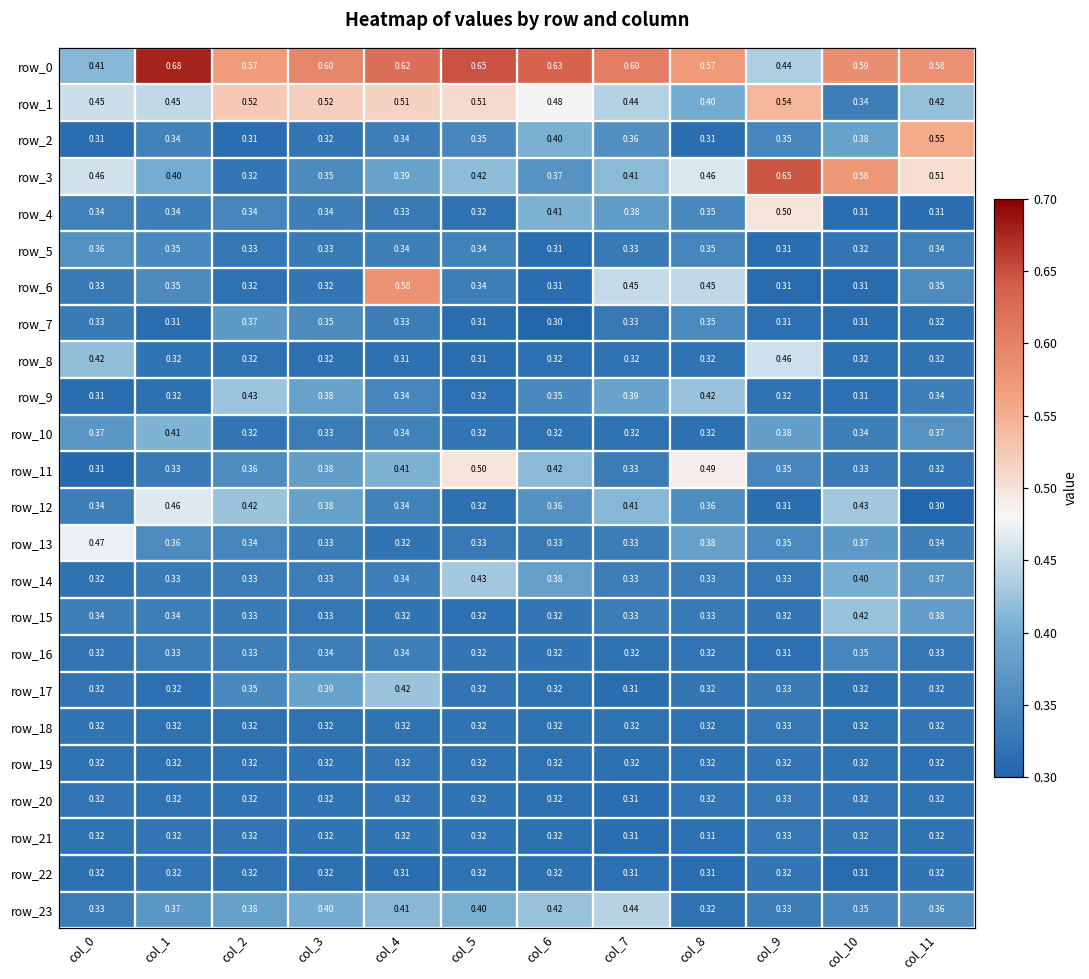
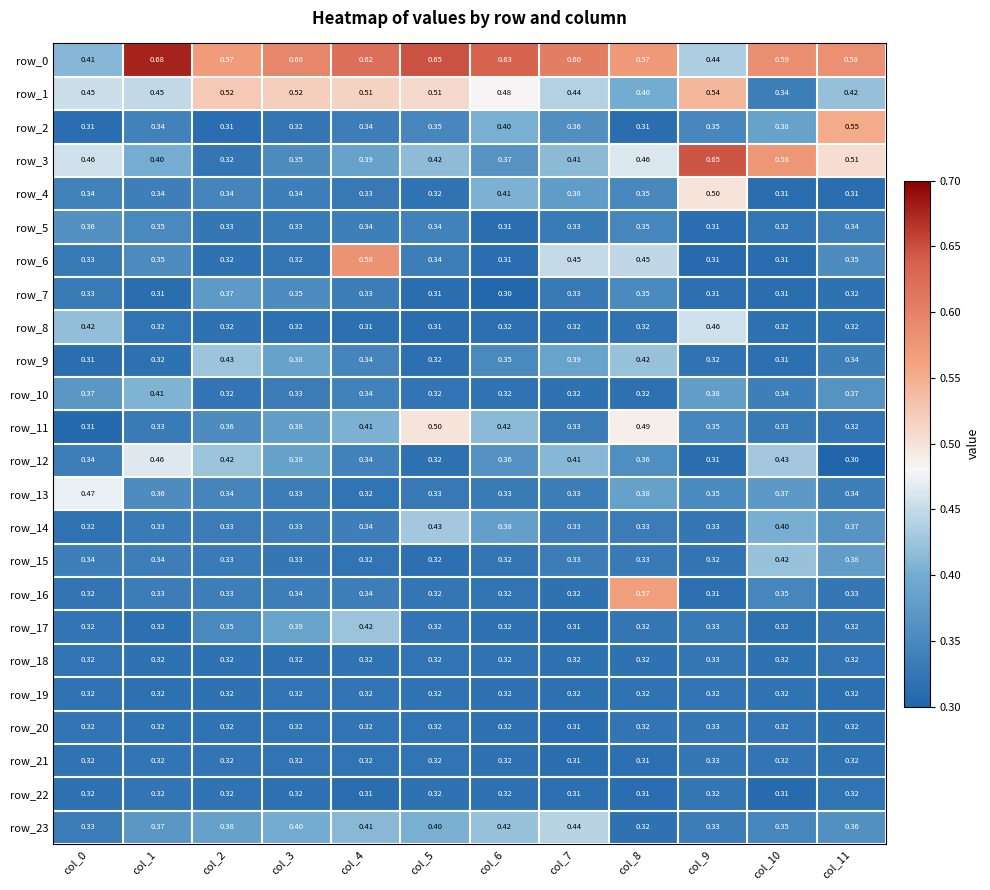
  {
    "row_16": {
      "col_0": 0.32,
      "col_1": 0.33,
      "col_2": 0.33,
      "col_3": 0.34,
      "col_4": 0.34,
      "col_5": 0.32,
      "col_6": 0.32,
      "col_7": 0.32,
-     "col_8": 0.32,
+     "col_8": 0.57,
      "col_9": 0.31,
      "col_10": 0.35,
      "col_11": 0.33
    }
  }
